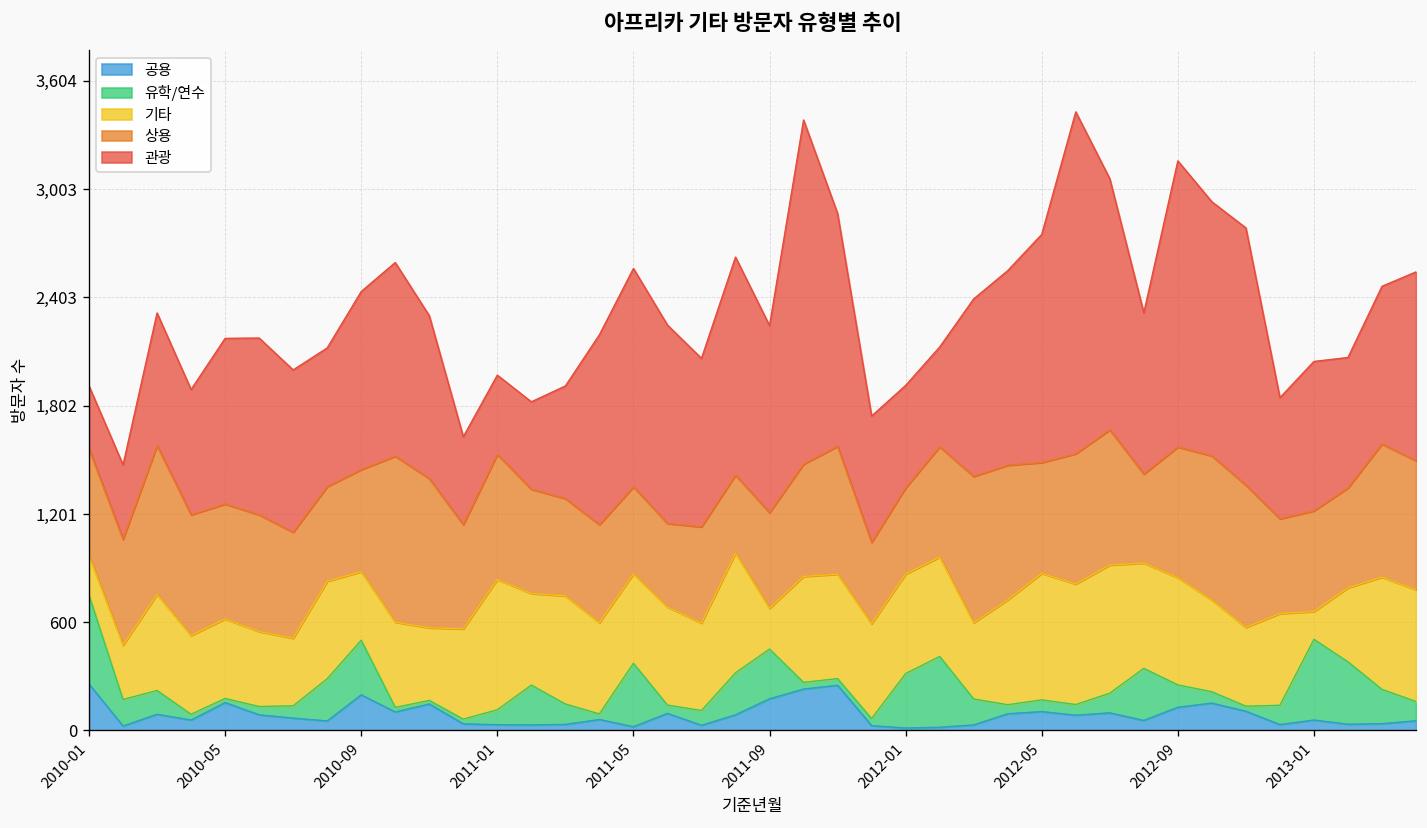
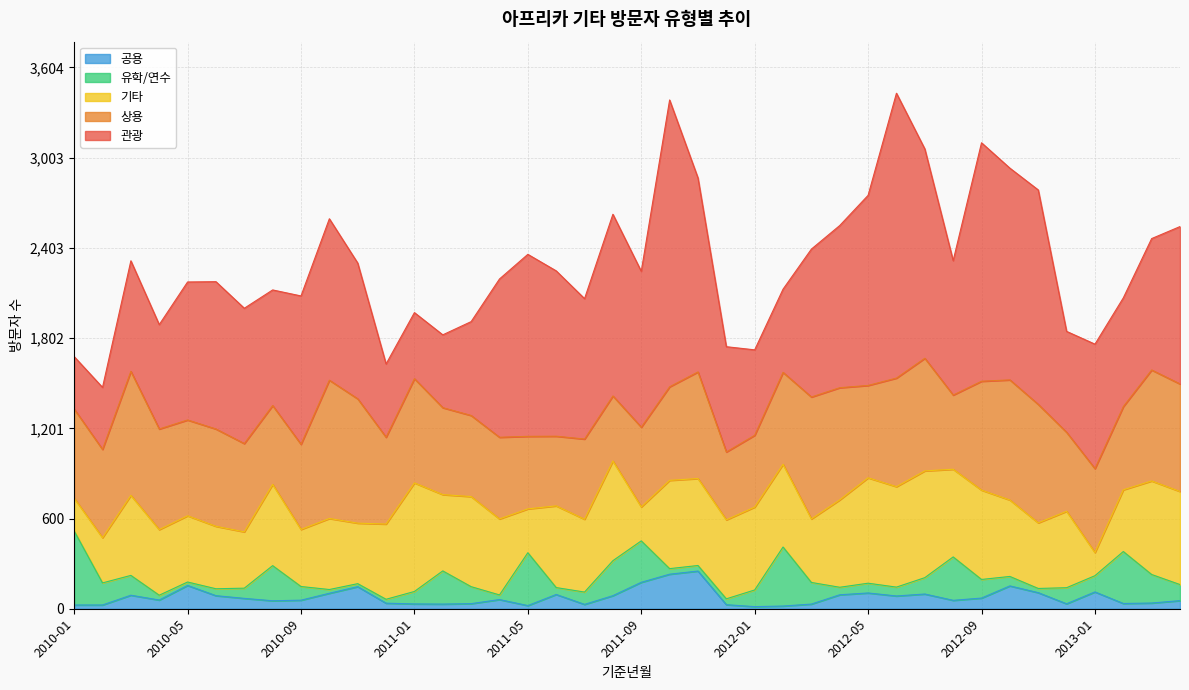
  {
    "공용": {
-     "2010-01": 260,
+     "2010-01": 30,
      "2010-05": 160,
-     "2010-09": 200,
+     "2010-09": 60,
      "2011-01": 30,
      "2011-05": 20,
      "2011-09": 180,
      "2012-01": 10,
      "2012-05": 110,
-     "2012-09": 130,
-     "2013-01": 60
+     "2012-09": 70,
+     "2013-01": 110
    },
    "유학/연수": {
      "2010-01": 490,
      "2010-05": 20,
-     "2010-09": 300,
+     "2010-09": 90,
      "2011-01": 80,
      "2011-05": 350,
      "2011-09": 280,
-     "2012-01": 300,
+     "2012-01": 110,
      "2012-05": 70,
      "2012-09": 120,
-     "2013-01": 450
+     "2013-01": 110
    },
    "기타": {
      "2010-01": 220,
      "2010-05": 440,
      "2010-09": 380,
      "2011-01": 720,
-     "2011-05": 500,
+     "2011-05": 290,
      "2011-09": 230,
      "2012-01": 550,
      "2012-05": 700,
      "2012-09": 600,
      "2013-01": 150
    }
  }
